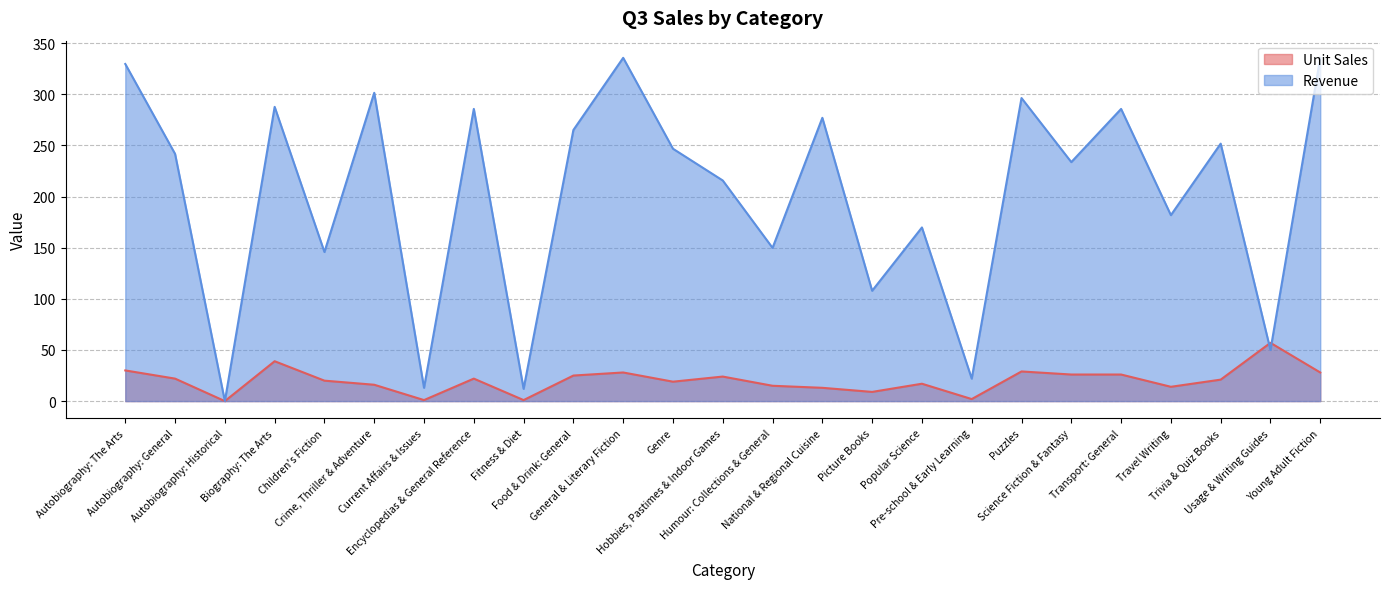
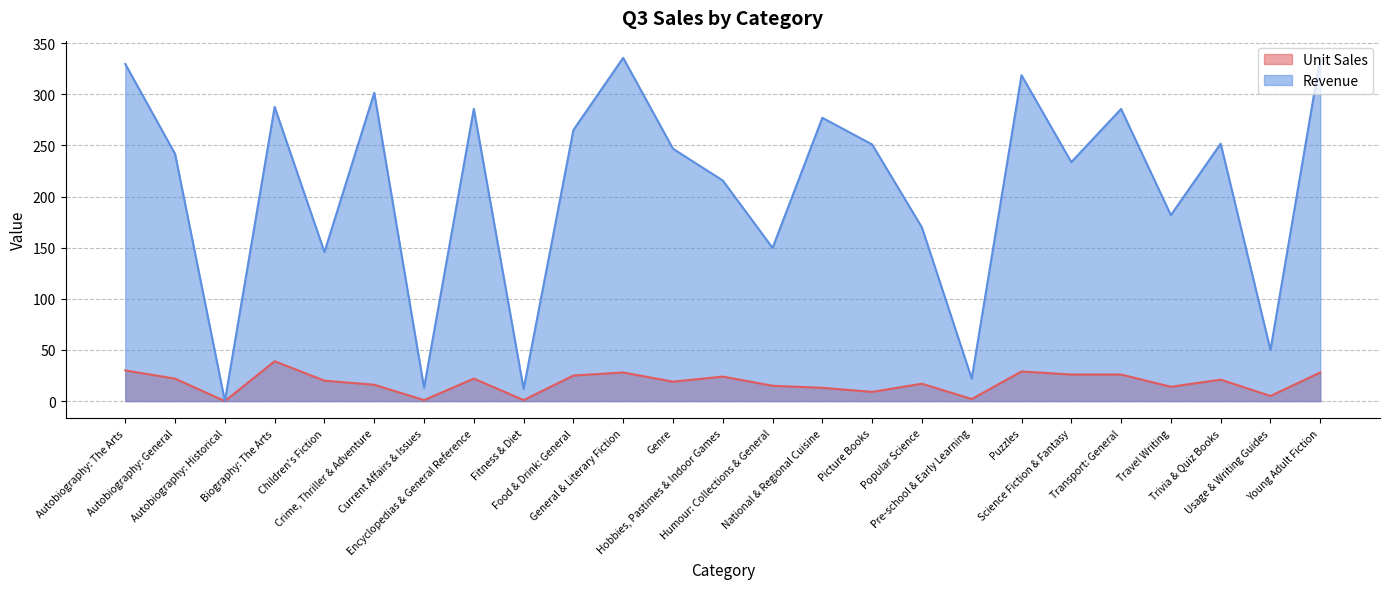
  {
    "Unit Sales": {
      "Autobiography: The Arts": 30,
      "Autobiography: General": 22,
      "Biography: The Arts": 39,
      "Children's Fiction": 20,
      "Crime, Thriller & Adventure": 16,
      "Current Affairs & Issues": 1,
      "Encyclopedias & General Reference": 22,
      "Fitness & Diet": 1,
      "Food & Drink: General": 25,
      "General & Literary Fiction": 28,
      "Genre": 19,
      "Hobbies, Pastimes & Indoor Games": 24,
      "Humour: Collections & General": 15,
      "National & Regional Cuisine": 13,
      "Picture Books": 9,
      "Popular Science": 17,
      "Pre-school & Early Learning": 2,
      "Puzzles": 29,
      "Science Fiction & Fantasy": 26,
      "Transport: General": 26,
      "Travel Writing": 14,
      "Trivia & Quiz Books": 21,
-     "Usage & Writing Guides": 57,
+     "Usage & Writing Guides": 5,
      "Young Adult Fiction": 28
    },
    "Revenue": {
      "Autobiography: The Arts": 330,
      "Autobiography: General": 242,
      "Biography: The Arts": 288,
      "Children's Fiction": 146,
      "Crime, Thriller & Adventure": 302,
      "Current Affairs & Issues": 13,
      "Encyclopedias & General Reference": 286,
      "Fitness & Diet": 12,
      "Food & Drink: General": 265,
      "General & Literary Fiction": 336,
      "Genre": 247,
      "Hobbies, Pastimes & Indoor Games": 216,
      "Humour: Collections & General": 150,
      "National & Regional Cuisine": 277,
-     "Picture Books": 108,
+     "Picture Books": 251,
      "Popular Science": 170,
      "Pre-school & Early Learning": 22,
-     "Puzzles": 296,
+     "Puzzles": 319,
      "Science Fiction & Fantasy": 234,
      "Transport: General": 286,
      "Travel Writing": 182,
      "Trivia & Quiz Books": 252,
      "Usage & Writing Guides": 50
    }
  }
